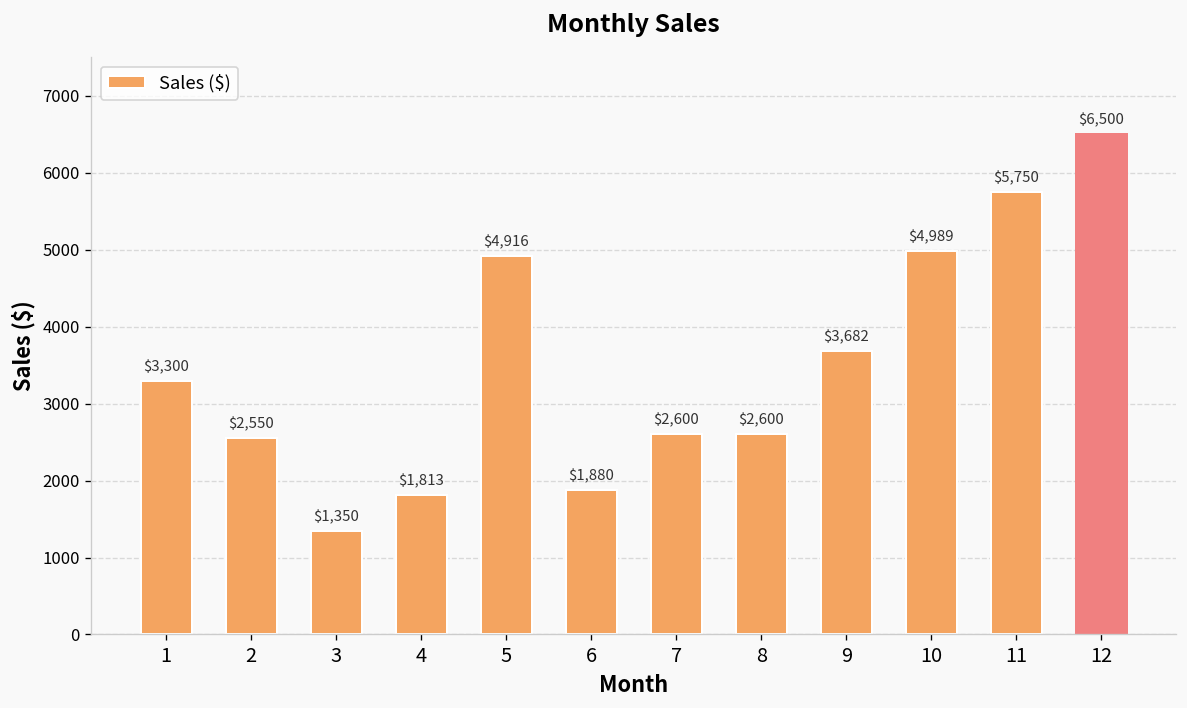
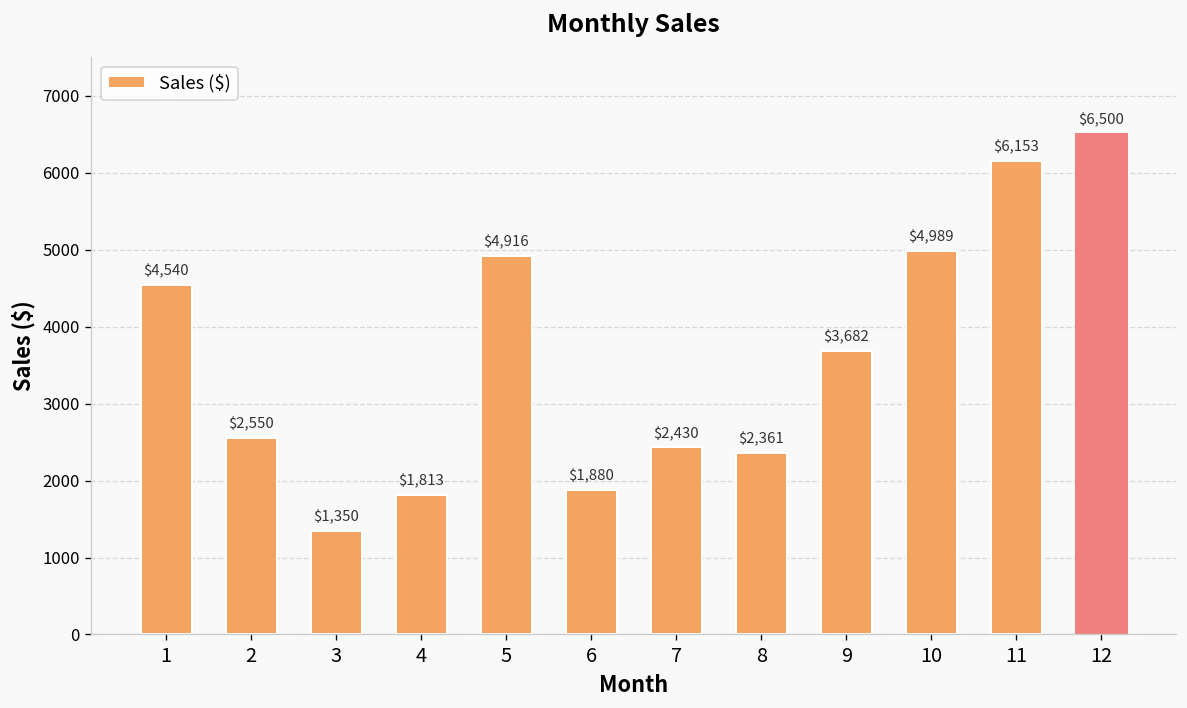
  {
-   "1": "$3,300",
+   "1": "$4,540",
    "2": "$2,550",
    "3": "$1,350",
    "4": "$1,813",
    "5": "$4,916",
    "6": "$1,880",
-   "7": "$2,600",
-   "8": "$2,600",
+   "7": "$2,430",
+   "8": "$2,361",
    "9": "$3,682",
    "10": "$4,989",
-   "11": "$5,750",
+   "11": "$6,153",
    "12": "$6,500"
  }
